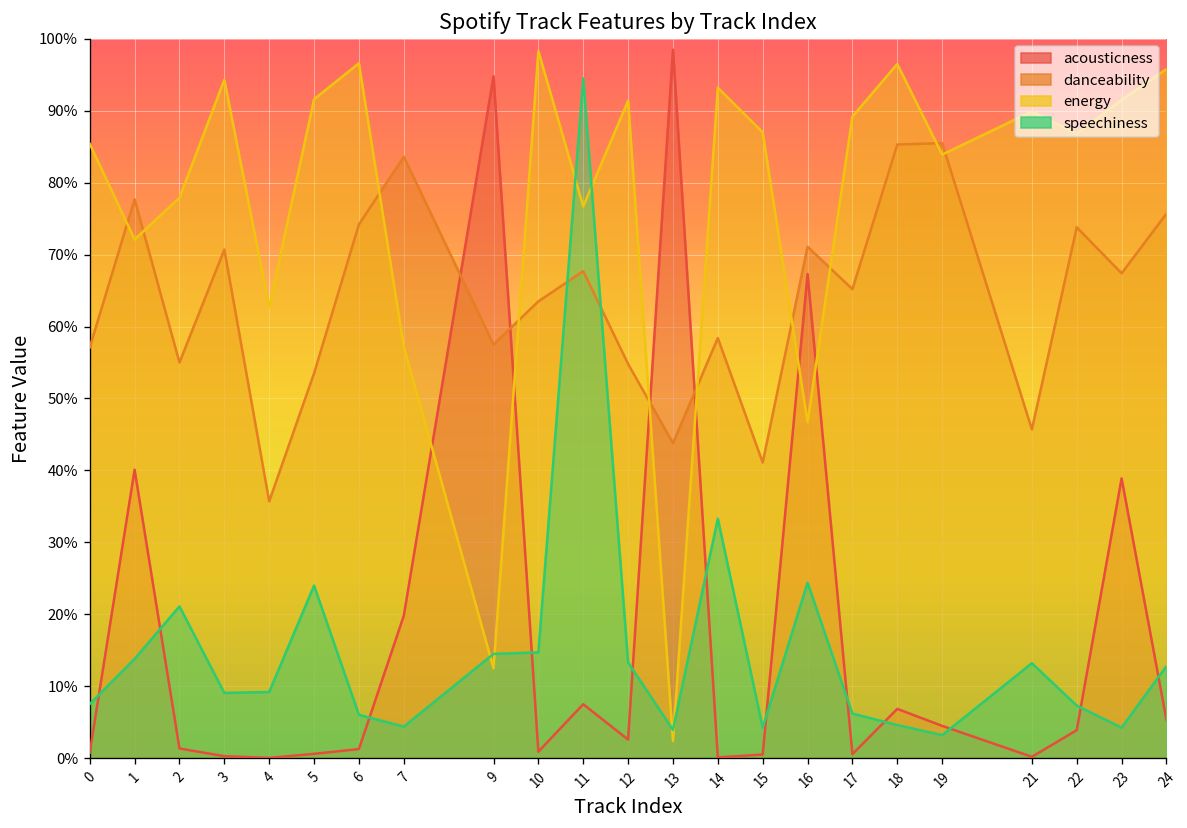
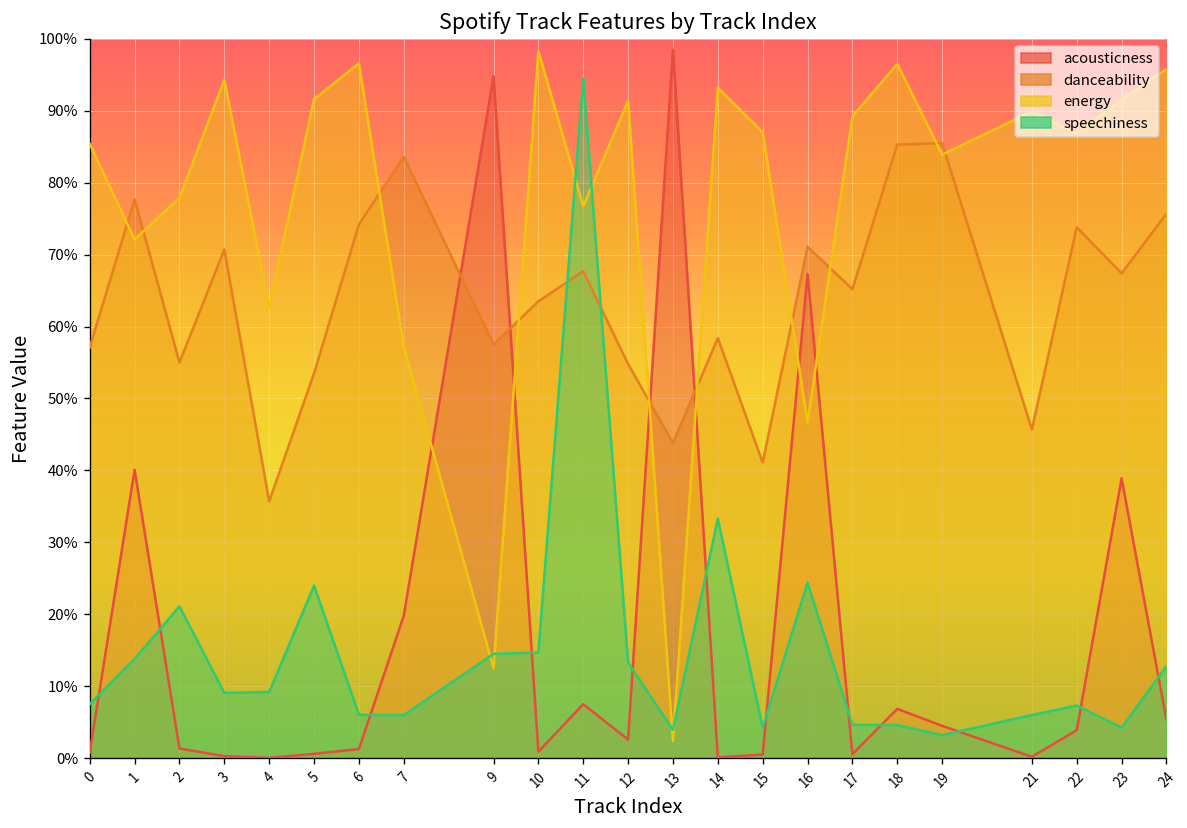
  {
    "speechiness": {
      "0": "8%",
      "1": "14%",
      "2": "21%",
      "3": "9%",
      "4": "9%",
      "5": "24%",
      "6": "6%",
-     "7": "4%",
+     "7": "6%",
      "9": "14%",
      "10": "15%",
      "11": "95%",
      "12": "13%",
      "13": "4%",
      "14": "33%",
      "15": "4%",
      "16": "24%",
-     "17": "6%",
+     "17": "5%",
      "18": "5%",
      "19": "3%",
-     "21": "13%",
+     "21": "6%",
      "22": "7%",
      "23": "4%",
      "24": "13%"
    }
  }
